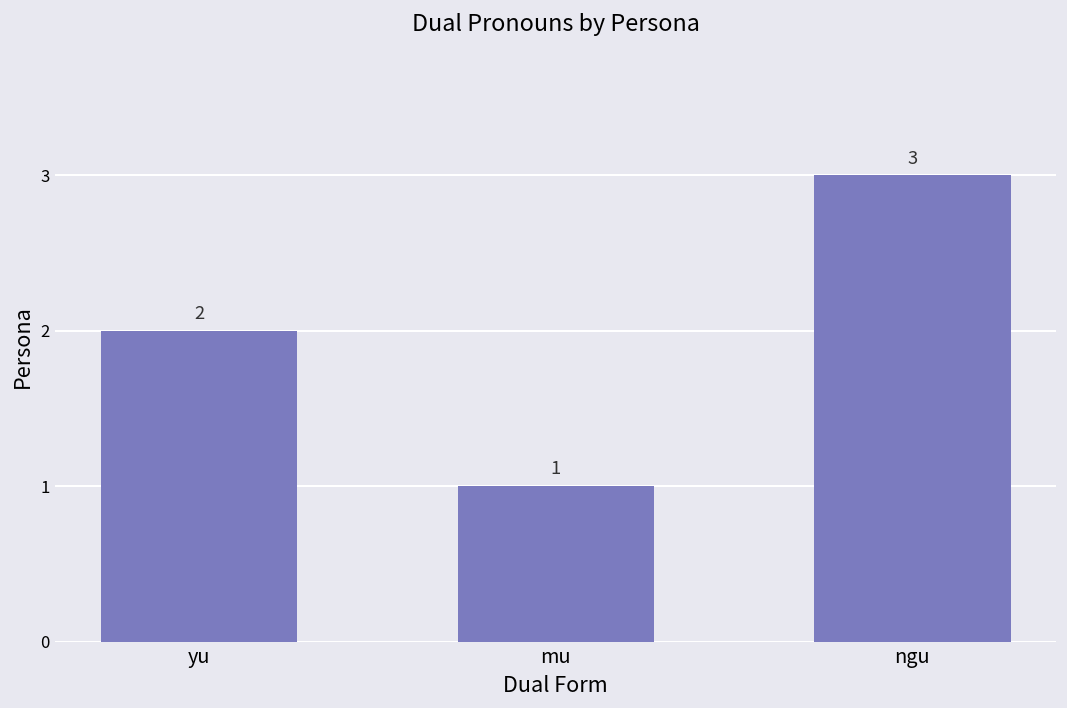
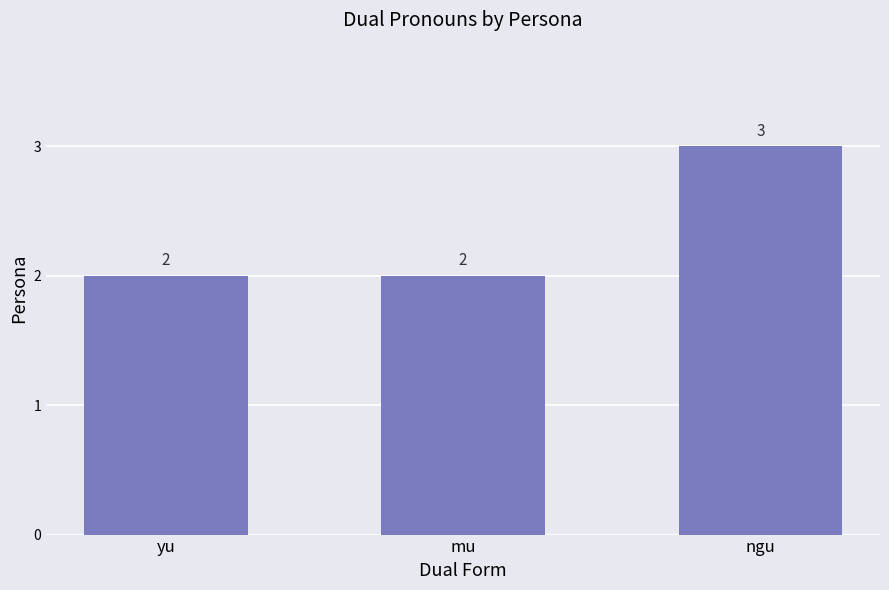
  {
    "yu": 2,
-   "mu": 1,
+   "mu": 2,
    "ngu": 3
  }
